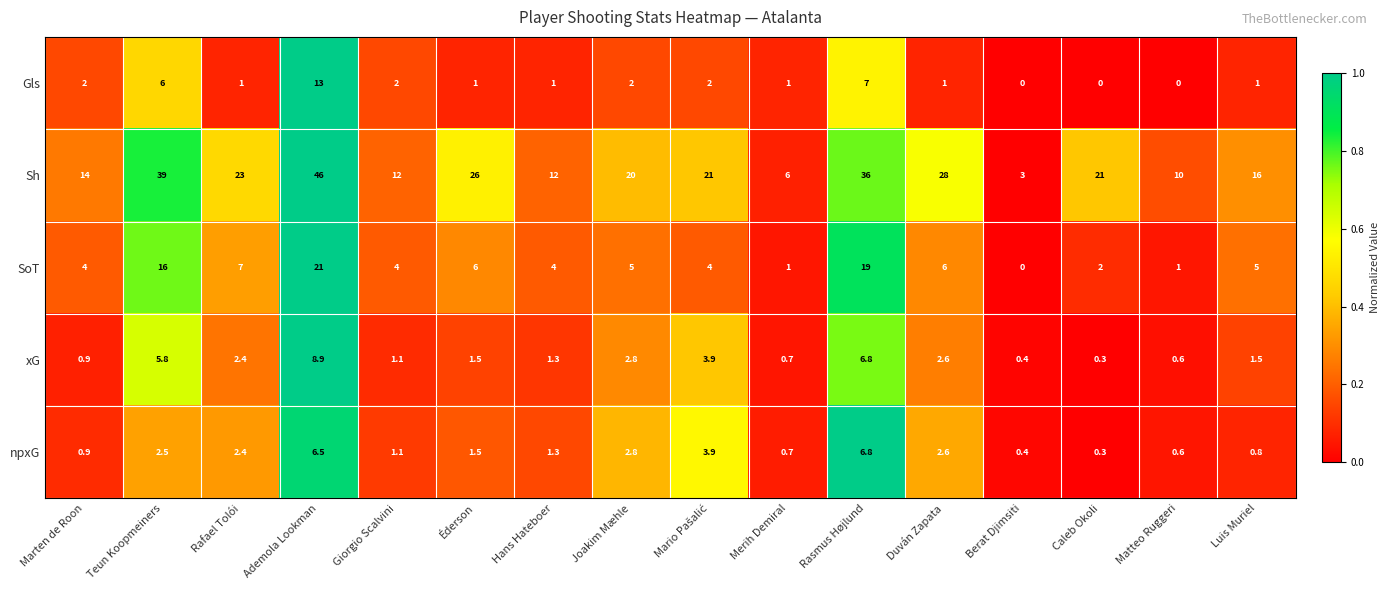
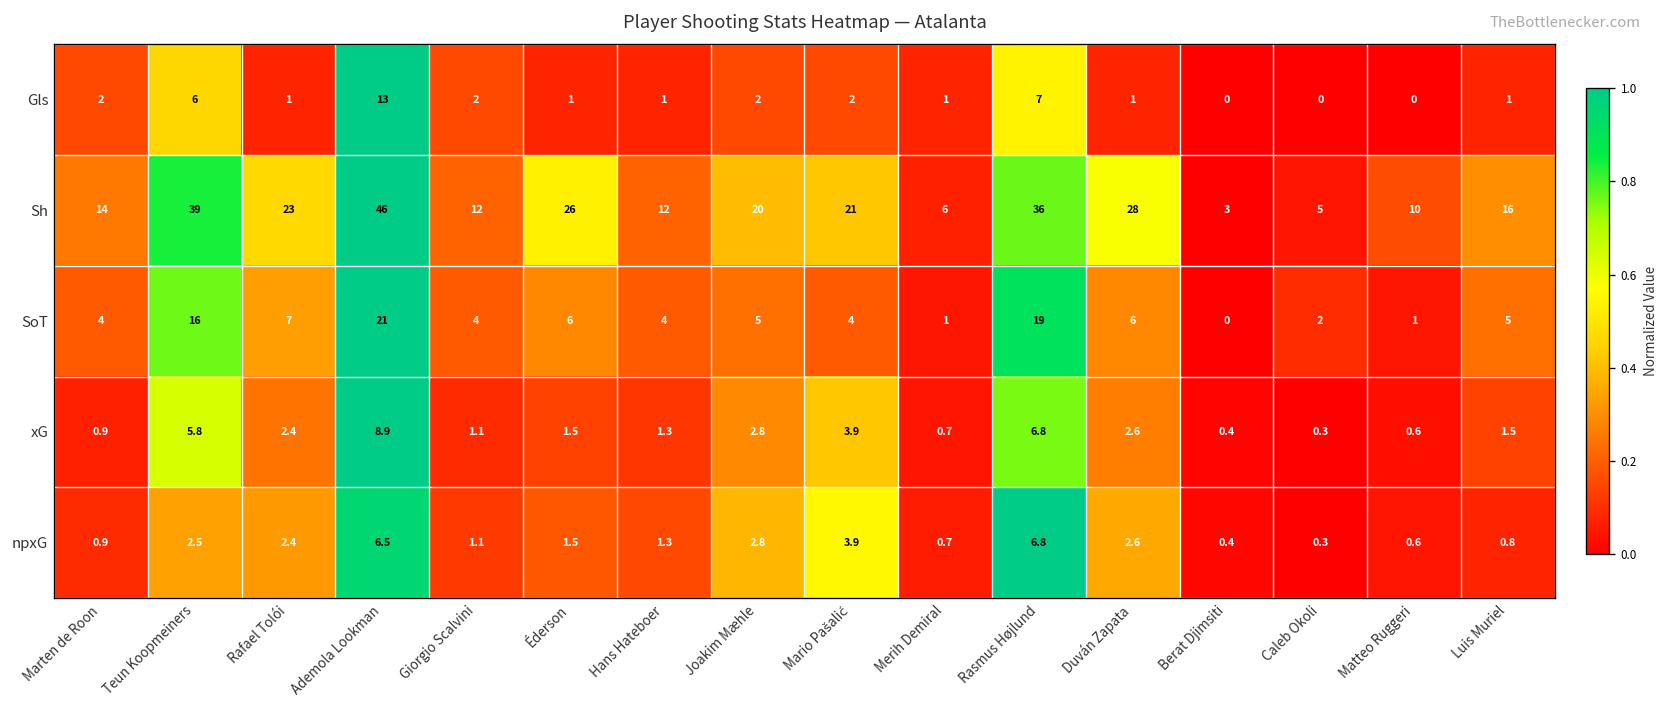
  {
    "Gls": {
      "Marten de Roon": 2,
      "Teun Koopmeiners": 6,
      "Rafael Tolói": 1,
      "Ademola Lookman": 13,
      "Giorgio Scalvini": 2,
      "Éderson": 1,
      "Hans Hateboer": 1,
      "Joakim Mæhle": 2,
      "Mario Pašalić": 2,
      "Merih Demiral": 1,
      "Rasmus Højlund": 7,
      "Duván Zapata": 1,
      "Berat Djimsiti": 0,
      "Caleb Okoli": 0,
      "Matteo Ruggeri": 0,
      "Luis Muriel": 1
    },
    "Sh": {
      "Marten de Roon": 14,
      "Teun Koopmeiners": 39,
      "Rafael Tolói": 23,
      "Ademola Lookman": 46,
      "Giorgio Scalvini": 12,
      "Éderson": 26,
      "Hans Hateboer": 12,
      "Joakim Mæhle": 20,
      "Mario Pašalić": 21,
      "Merih Demiral": 6,
      "Rasmus Højlund": 36,
      "Duván Zapata": 28,
      "Berat Djimsiti": 3,
-     "Caleb Okoli": 21,
+     "Caleb Okoli": 5,
      "Matteo Ruggeri": 10,
      "Luis Muriel": 16
    },
    "SoT": {
      "Marten de Roon": 4,
      "Teun Koopmeiners": 16,
      "Rafael Tolói": 7,
      "Ademola Lookman": 21,
      "Giorgio Scalvini": 4,
      "Éderson": 6,
      "Hans Hateboer": 4,
      "Joakim Mæhle": 5,
      "Mario Pašalić": 4,
      "Merih Demiral": 1,
      "Rasmus Højlund": 19,
      "Duván Zapata": 6,
      "Berat Djimsiti": 0,
      "Caleb Okoli": 2,
      "Matteo Ruggeri": 1,
      "Luis Muriel": 5
    },
    "xG": {
      "Marten de Roon": 0.9,
      "Teun Koopmeiners": 5.8,
      "Rafael Tolói": 2.4,
      "Ademola Lookman": 8.9,
      "Giorgio Scalvini": 1.1,
      "Éderson": 1.5,
      "Hans Hateboer": 1.3,
      "Joakim Mæhle": 2.8,
      "Mario Pašalić": 3.9,
      "Merih Demiral": 0.7,
      "Rasmus Højlund": 6.8,
      "Duván Zapata": 2.6,
      "Berat Djimsiti": 0.4,
      "Caleb Okoli": 0.3,
      "Matteo Ruggeri": 0.6,
      "Luis Muriel": 1.5
    },
    "npxG": {
      "Marten de Roon": 0.9,
      "Teun Koopmeiners": 2.5,
      "Rafael Tolói": 2.4,
      "Ademola Lookman": 6.5,
      "Giorgio Scalvini": 1.1,
      "Éderson": 1.5,
      "Hans Hateboer": 1.3,
      "Joakim Mæhle": 2.8,
      "Mario Pašalić": 3.9,
      "Merih Demiral": 0.7,
      "Rasmus Højlund": 6.8,
      "Duván Zapata": 2.6,
      "Berat Djimsiti": 0.4,
      "Caleb Okoli": 0.3,
      "Matteo Ruggeri": 0.6,
      "Luis Muriel": 0.8
    }
  }
